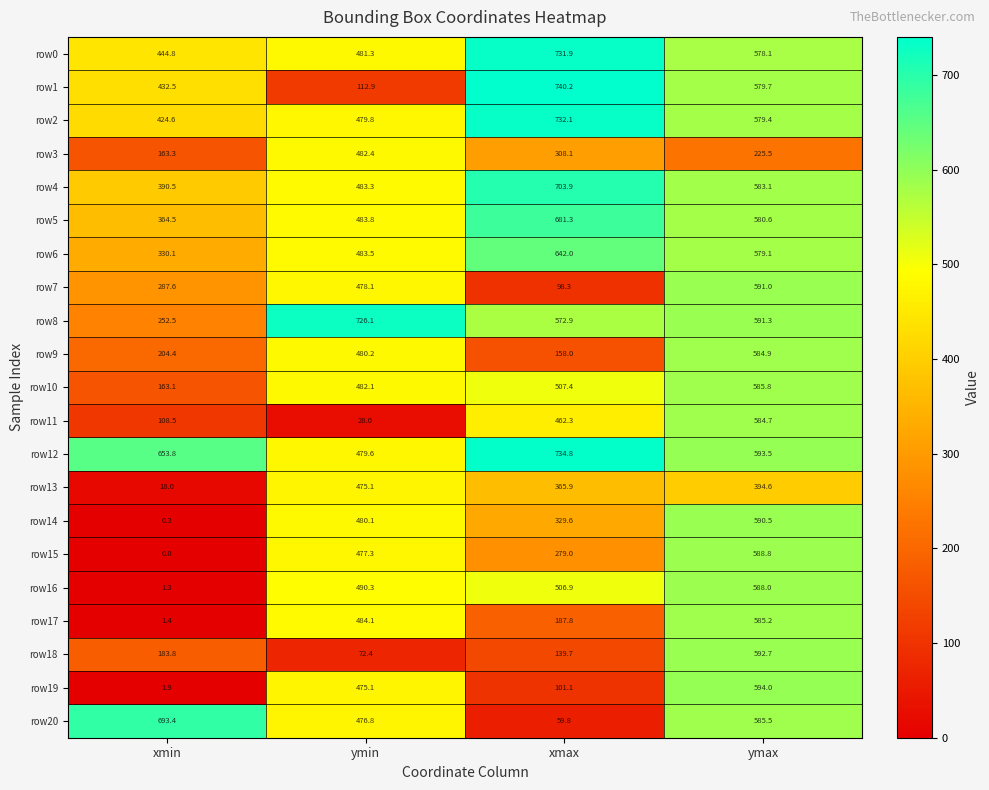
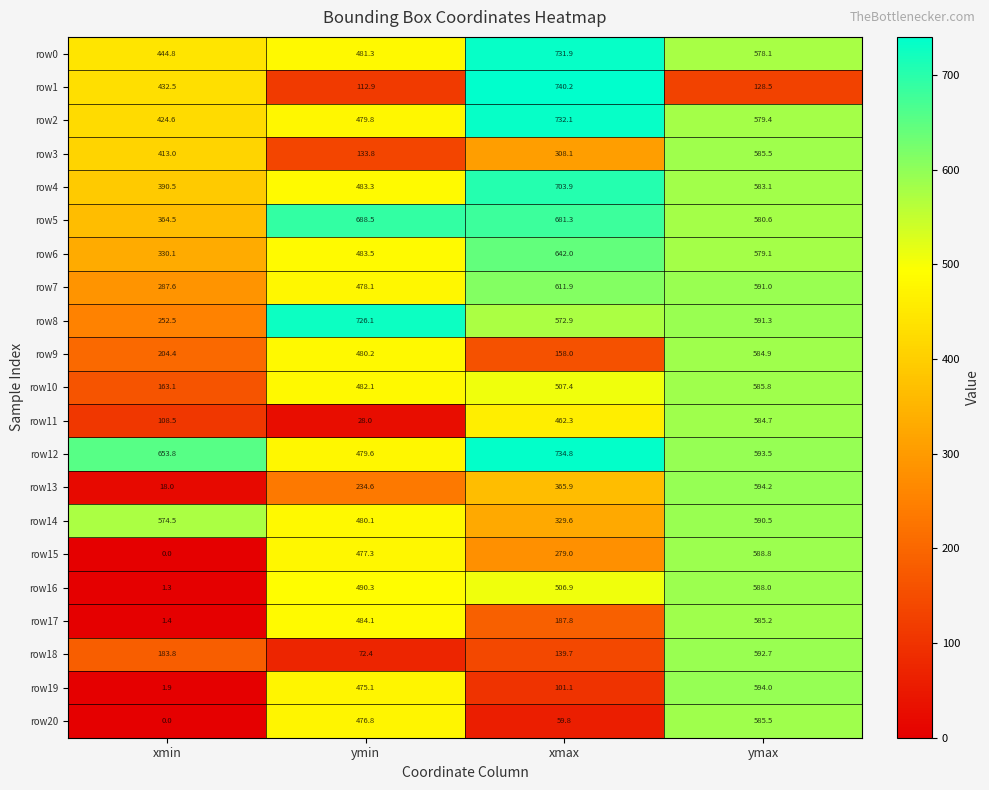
  {
    "row0": {
      "xmin": 444.8,
      "ymin": 481.3,
      "xmax": 731.9,
      "ymax": 578.1
    },
    "row1": {
      "xmin": 432.5,
      "ymin": 112.9,
      "xmax": 740.2,
-     "ymax": 579.7
+     "ymax": 128.5
    },
    "row2": {
      "xmin": 424.6,
      "ymin": 479.8,
      "xmax": 732.1,
      "ymax": 579.4
    },
    "row3": {
-     "xmin": 163.3,
-     "ymin": 482.4,
+     "xmin": 413.0,
+     "ymin": 133.8,
      "xmax": 308.1,
-     "ymax": 225.5
+     "ymax": 585.5
    },
    "row4": {
      "xmin": 390.5,
      "ymin": 483.3,
      "xmax": 703.9,
      "ymax": 583.1
    },
    "row5": {
      "xmin": 364.5,
-     "ymin": 483.8,
+     "ymin": 688.5,
      "xmax": 681.3,
      "ymax": 580.6
    },
    "row6": {
      "xmin": 330.1,
      "ymin": 483.5,
      "xmax": 642.0,
      "ymax": 579.1
    },
    "row7": {
      "xmin": 287.6,
      "ymin": 478.1,
-     "xmax": 98.3,
+     "xmax": 611.9,
      "ymax": 591.0
    },
    "row8": {
      "xmin": 252.5,
      "ymin": 726.1,
      "xmax": 572.9,
      "ymax": 591.3
    },
    "row9": {
      "xmin": 204.4,
      "ymin": 480.2,
      "xmax": 158.0,
      "ymax": 584.9
    },
    "row10": {
      "xmin": 163.1,
      "ymin": 482.1,
      "xmax": 507.4,
      "ymax": 585.8
    },
    "row11": {
      "xmin": 108.5,
      "ymin": 28.0,
      "xmax": 462.3,
      "ymax": 584.7
    },
    "row12": {
      "xmin": 653.8,
      "ymin": 479.6,
      "xmax": 734.8,
      "ymax": 593.5
    },
    "row13": {
      "xmin": 18.0,
-     "ymin": 475.1,
+     "ymin": 234.6,
      "xmax": 365.9,
-     "ymax": 394.6
+     "ymax": 594.2
    },
    "row14": {
-     "xmin": 0.3,
+     "xmin": 574.5,
      "ymin": 480.1,
      "xmax": 329.6,
      "ymax": 590.5
    },
    "row15": {
      "xmin": 0.0,
      "ymin": 477.3,
      "xmax": 279.0,
      "ymax": 588.8
    },
    "row16": {
      "xmin": 1.3,
      "ymin": 490.3,
      "xmax": 506.9,
      "ymax": 588.0
    },
    "row17": {
      "xmin": 1.4,
      "ymin": 484.1,
      "xmax": 187.8,
      "ymax": 585.2
    },
    "row18": {
      "xmin": 183.8,
      "ymin": 72.4,
      "xmax": 139.7,
      "ymax": 592.7
    },
    "row19": {
      "xmin": 1.9,
      "ymin": 475.1,
      "xmax": 101.1,
      "ymax": 594.0
    },
    "row20": {
-     "xmin": 693.4,
+     "xmin": 0.0,
      "ymin": 476.8,
      "xmax": 59.8,
      "ymax": 585.5
    }
  }
